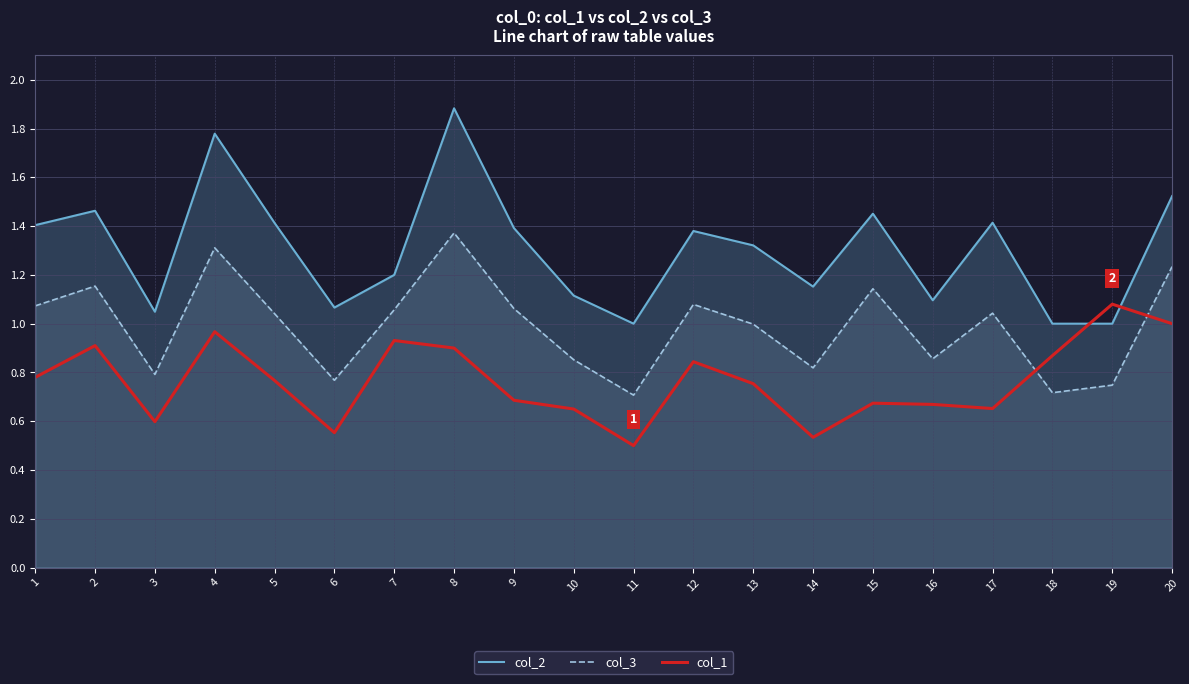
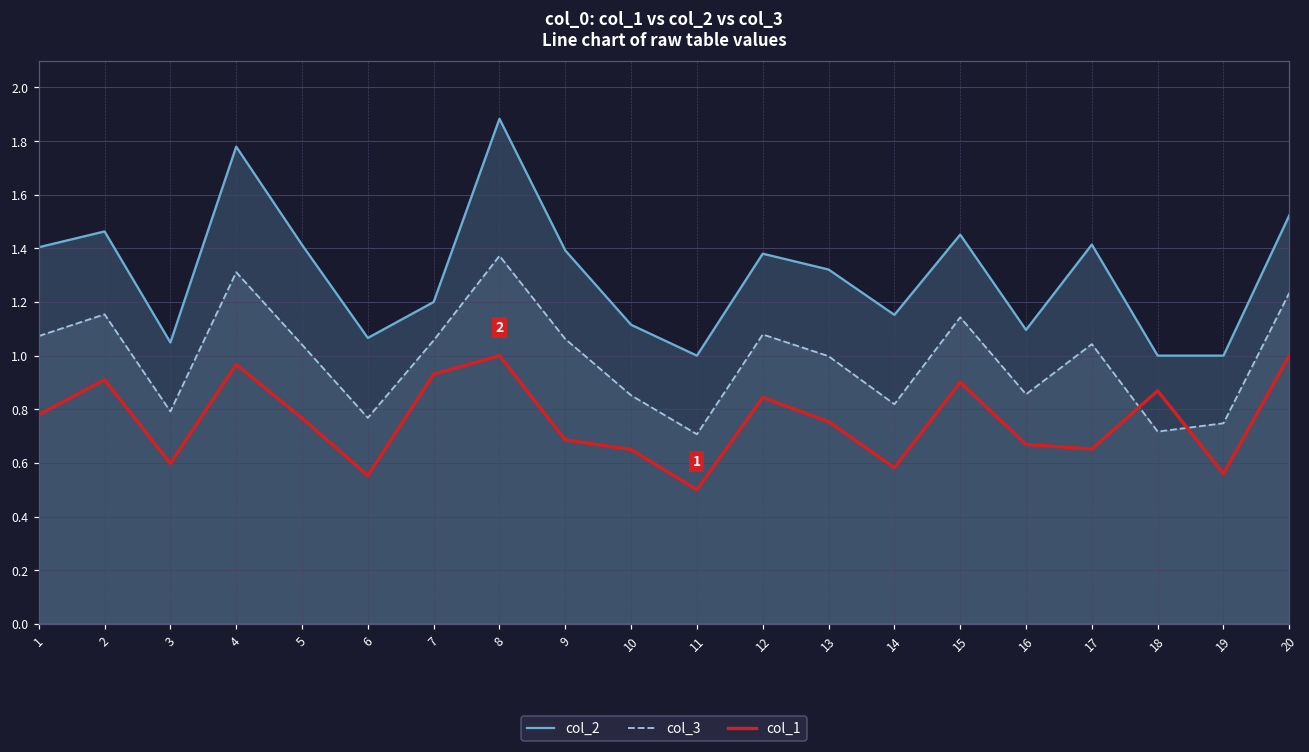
  {
    "col_1": {
      "1": 0.78,
      "2": 0.91,
      "3": 0.60,
      "4": 0.97,
      "5": 0.77,
      "6": 0.55,
      "7": 0.93,
-     "8": 0.9,
+     "8": 1.0,
      "9": 0.69,
      "10": 0.65,
      "12": 0.84,
      "13": 0.75,
-     "14": 0.53,
-     "15": 0.67,
+     "14": 0.58,
+     "15": 0.90,
      "16": 0.67,
      "17": 0.65,
      "18": 0.87,
-     "19": 1.08,
+     "19": 0.56,
      "20": 1.00
    }
  }
